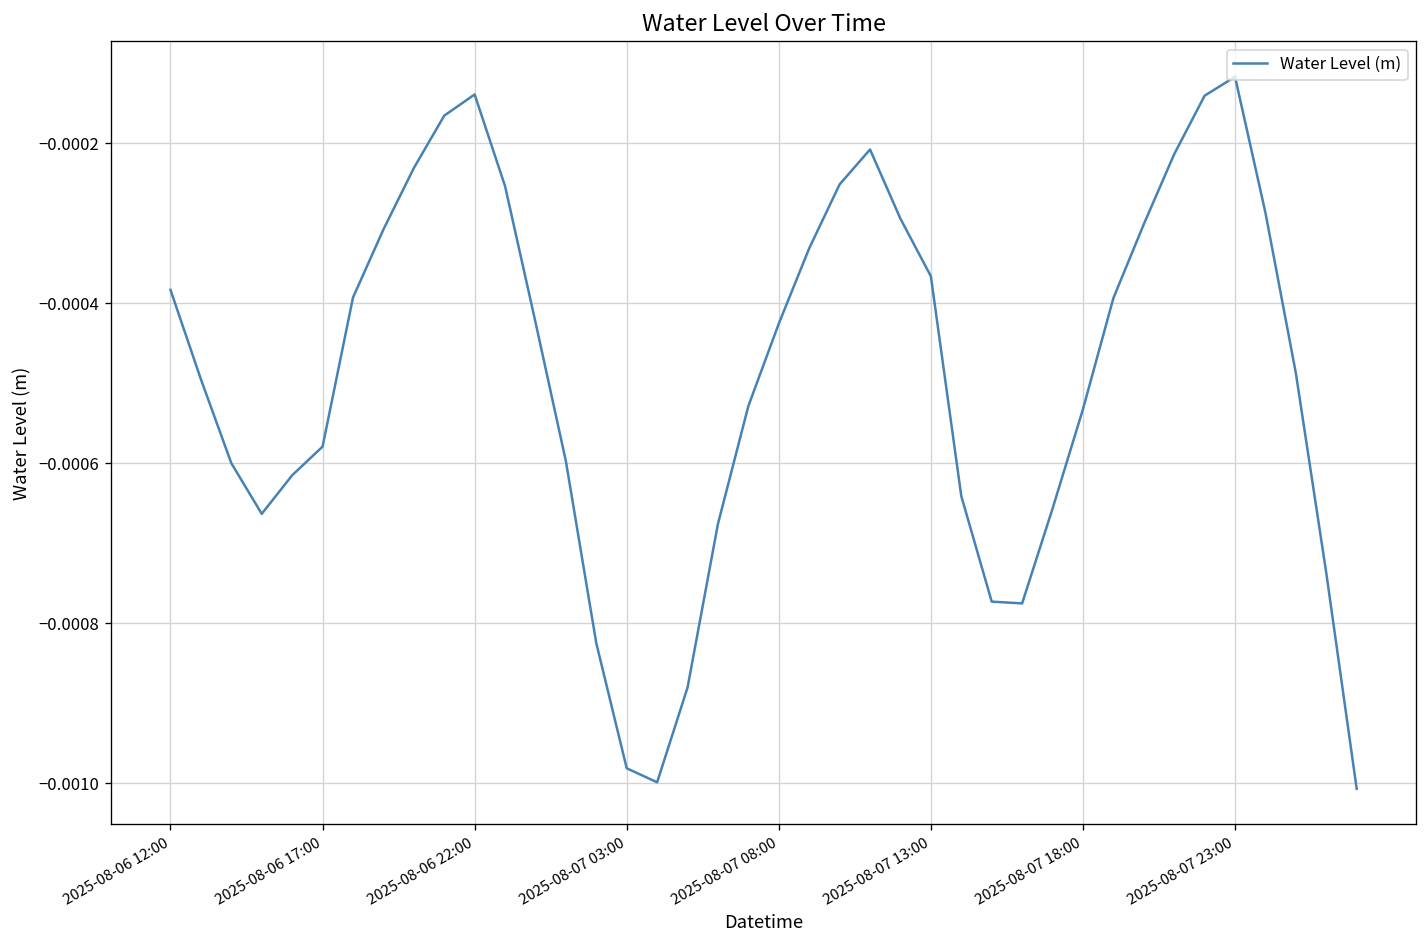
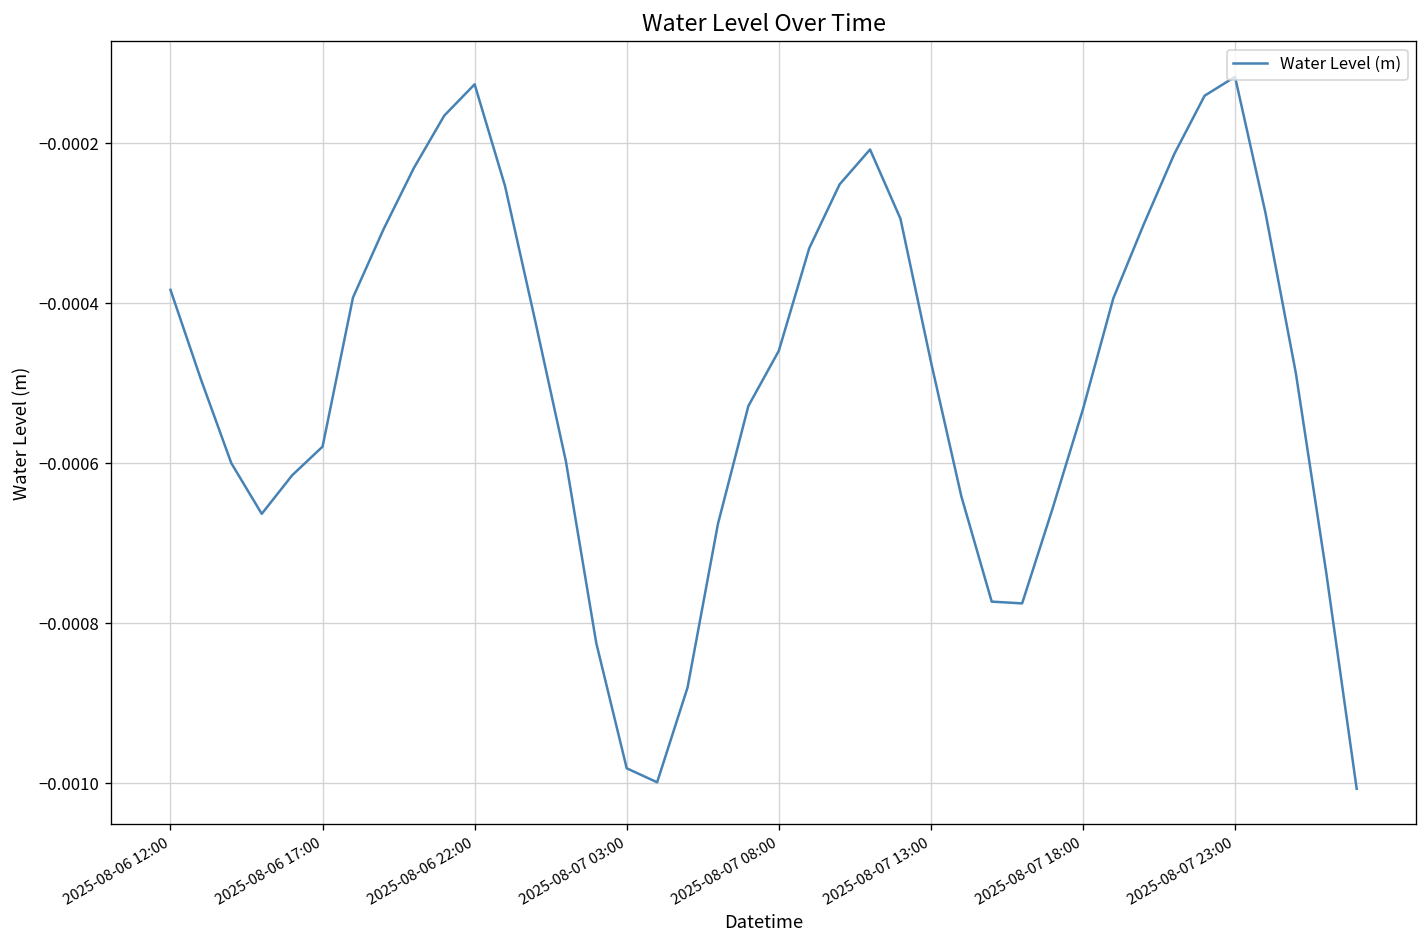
  {
    "2025-08-06 12:00": -0.00038,
    "2025-08-06 17:00": -0.00058,
-   "2025-08-06 22:00": -0.00014,
+   "2025-08-06 22:00": -0.00013,
    "2025-08-07 03:00": -0.00098,
-   "2025-08-07 08:00": -0.00043,
-   "2025-08-07 13:00": -0.00037,
+   "2025-08-07 08:00": -0.00046,
+   "2025-08-07 13:00": -0.00047,
    "2025-08-07 18:00": -0.00053
  }
